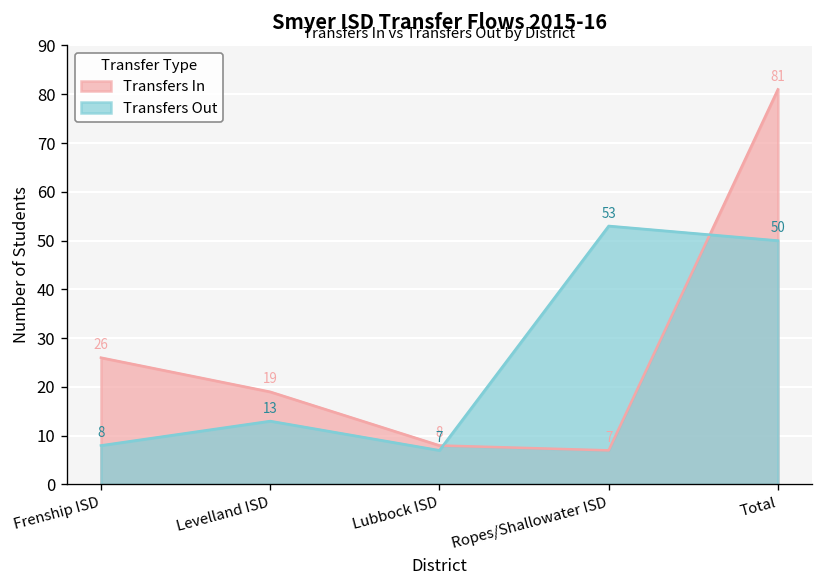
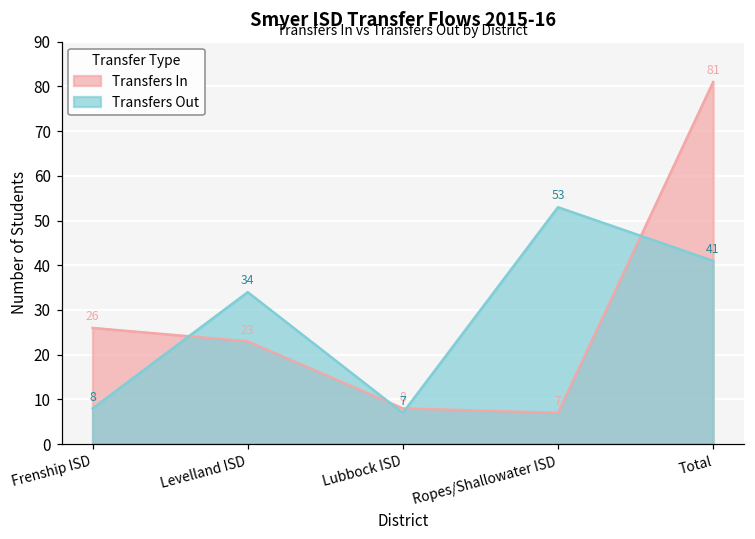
  {
    "Transfers In": {
      "Frenship ISD": 26,
-     "Levelland ISD": 19,
+     "Levelland ISD": 23,
      "Ropes/Shallowater ISD": 7,
      "Total": 81
    },
    "Transfers Out": {
      "Frenship ISD": 8,
-     "Levelland ISD": 13,
+     "Levelland ISD": 34,
      "Ropes/Shallowater ISD": 53,
-     "Total": 50
+     "Total": 41
    }
  }
